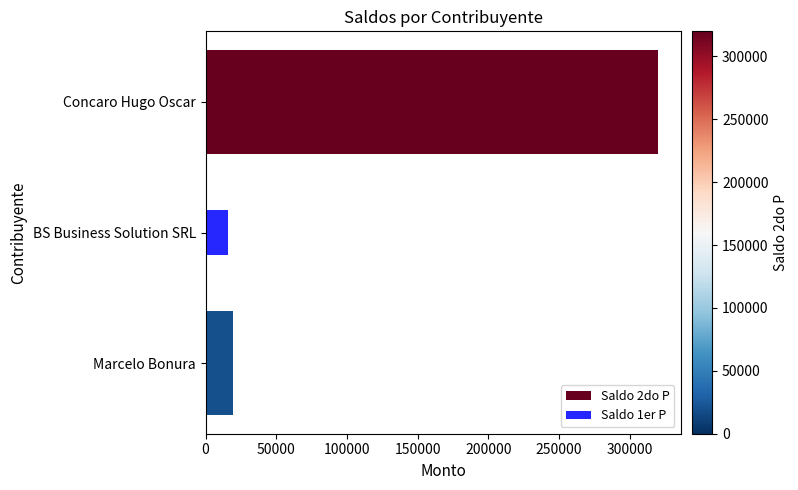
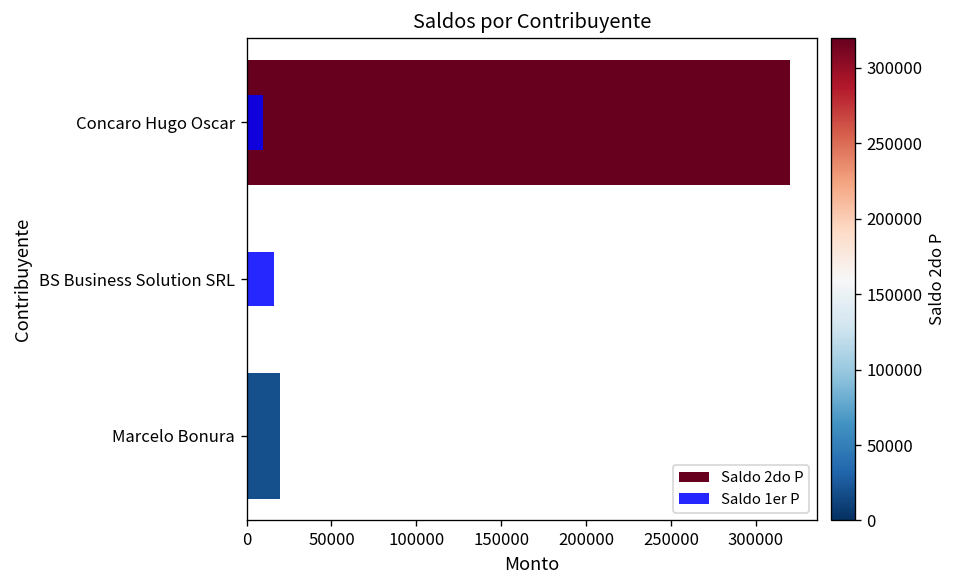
  {
    "Saldo 2do P": {
      "Concaro Hugo Oscar": 320000,
      "BS Business Solution SRL": 0,
      "Marcelo Bonura": 19000
    },
    "Saldo 1er P": {
-     "Concaro Hugo Oscar": 1000,
+     "Concaro Hugo Oscar": 10000,
      "BS Business Solution SRL": 16000
    }
  }
